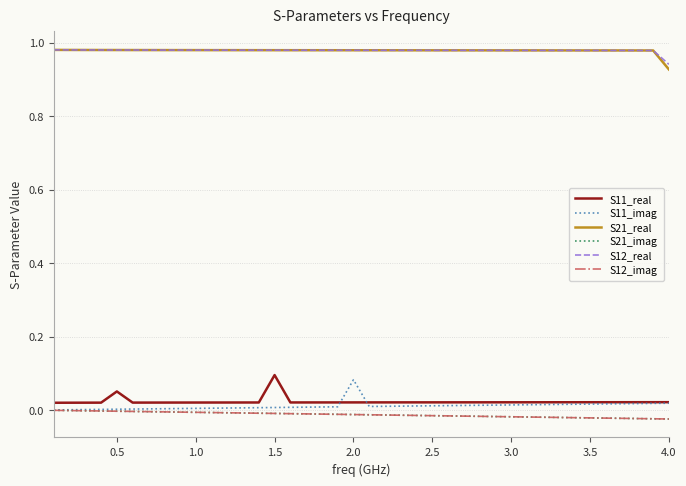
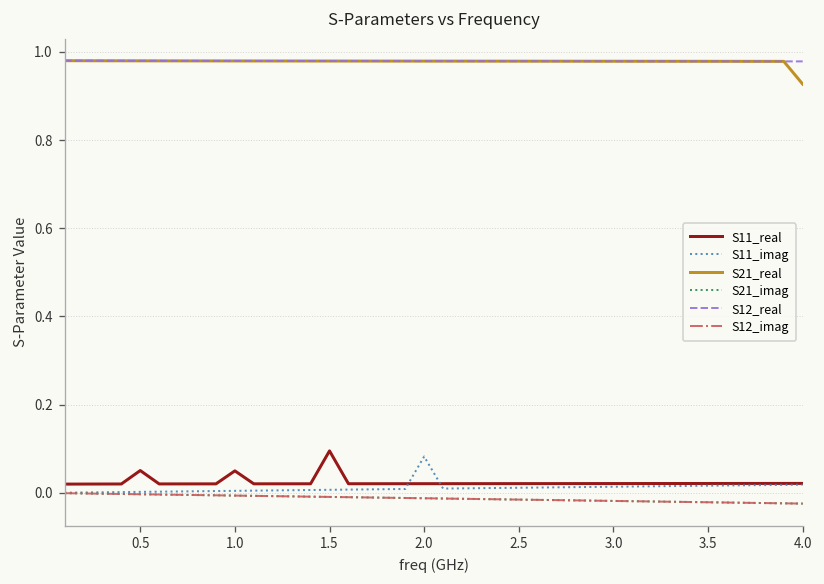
  {
    "S11_real": {
      "0.5": 0.05,
-     "1.0": 0.02,
+     "1.0": 0.05,
      "1.5": 0.10,
      "2.0": 0.02,
      "2.5": 0.02,
      "3.0": 0.02
    },
    "S11_imag": {
      "1.0": 0.00,
      "1.5": 0.01,
      "2.0": 0.08,
      "2.5": 0.01,
      "3.0": 0.01
    },
    "S21_real": {
      "4.0": 0.93
    },
    "S12_imag": {
      "1.0": -0.01,
      "1.5": -0.01,
      "2.0": -0.01,
      "2.5": -0.02,
      "3.0": -0.02,
      "3.5": -0.02,
      "4.0": -0.02
    },
    "S12_real": {
-     "4.0": 0.94
+     "4.0": 0.98
    }
  }
